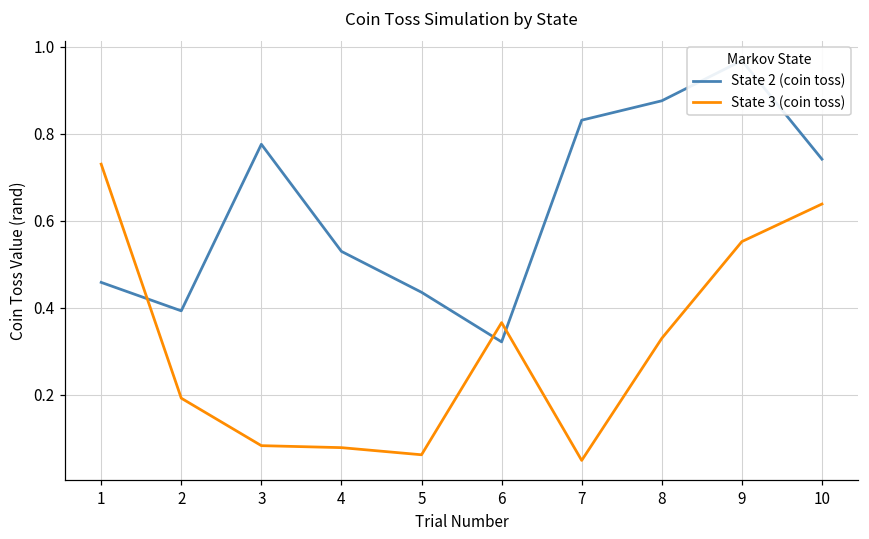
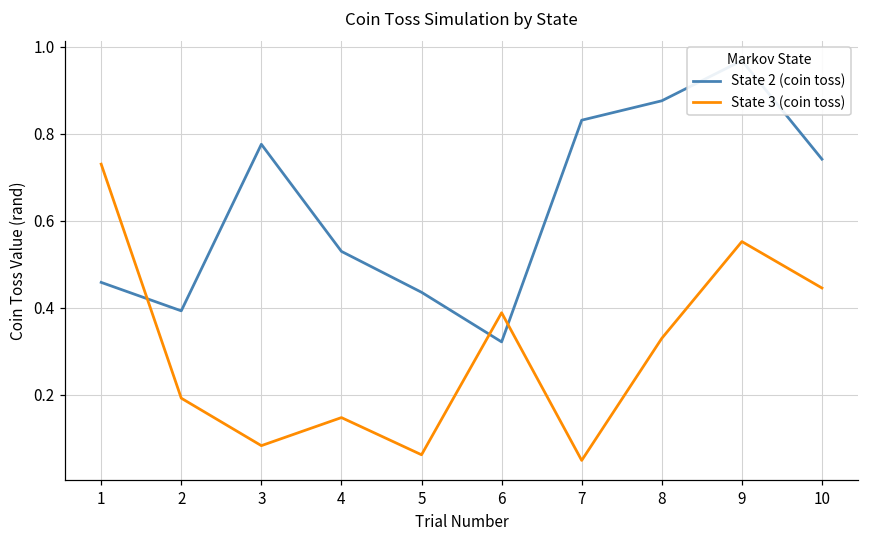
  {
    "State 2 (coin toss)": {
      "1": 0.46,
      "2": 0.39,
      "3": 0.78,
      "4": 0.53,
      "5": 0.44,
      "6": 0.32,
      "7": 0.83,
      "8": 0.88,
      "10": 0.74
    },
    "State 3 (coin toss)": {
      "1": 0.73,
      "2": 0.19,
      "3": 0.08,
-     "4": 0.08,
+     "4": 0.15,
      "5": 0.06,
-     "6": 0.37,
+     "6": 0.39,
      "7": 0.05,
      "8": 0.33,
      "9": 0.55,
-     "10": 0.64
+     "10": 0.45
    }
  }
